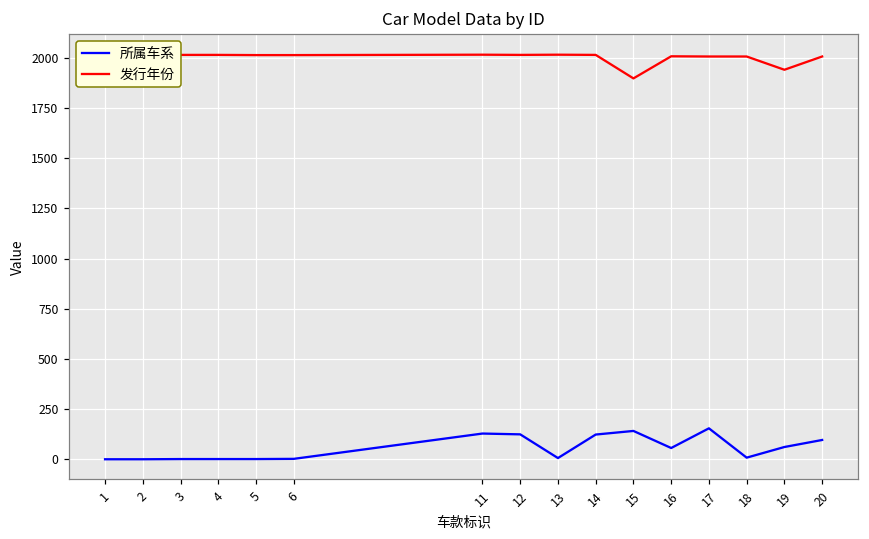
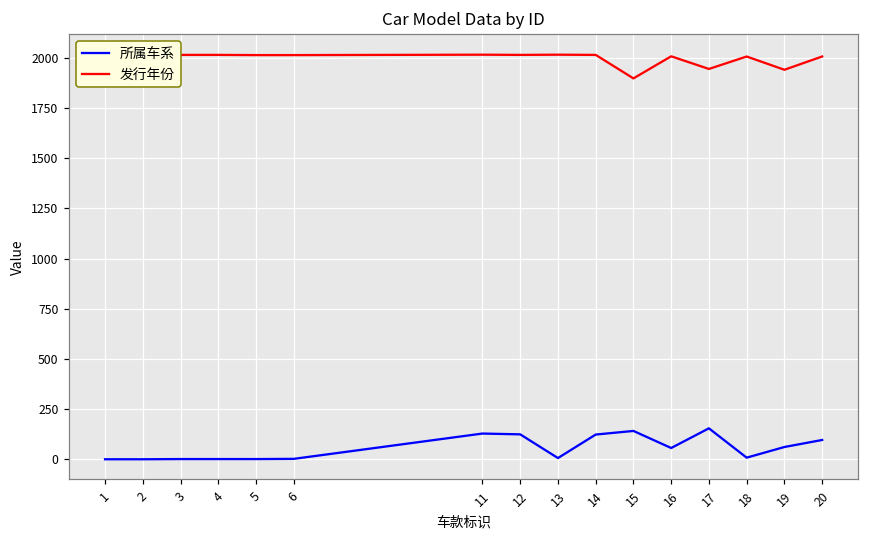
  {
    "所属车系": {
      "1": 0,
      "2": 0,
      "3": 0,
      "4": 0,
      "5": 0,
      "6": 0,
      "11": 130,
      "12": 130,
      "13": 10,
      "14": 120,
      "15": 140,
      "16": 60,
      "17": 160,
      "18": 10,
      "19": 60,
      "20": 100
    },
    "发行年份": {
      "4": 2010,
      "5": 2010,
      "6": 2010,
      "11": 2020,
      "12": 2010,
      "13": 2020,
      "14": 2010,
      "15": 1900,
      "16": 2010,
-     "17": 2010,
+     "17": 1940,
      "18": 2010,
      "19": 1940,
      "20": 2010
    }
  }
